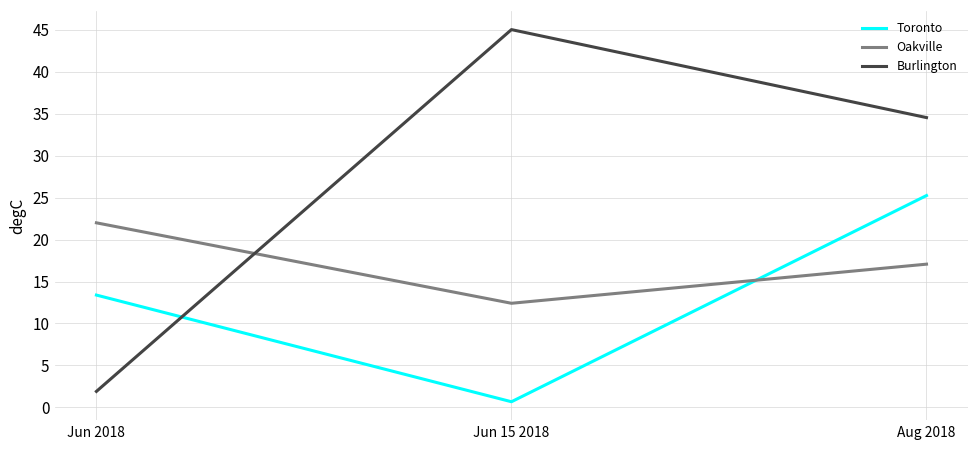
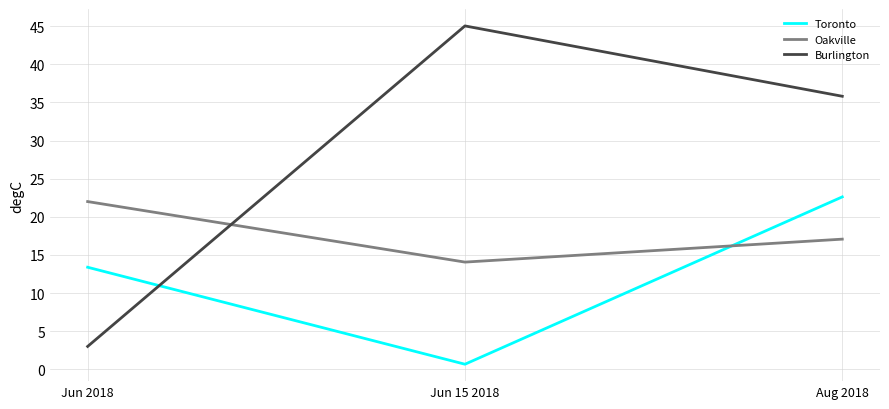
  {
    "Toronto": {
      "Jun 2018": 13,
      "Jun 15 2018": 1,
-     "Aug 2018": 25
+     "Aug 2018": 23
    },
    "Oakville": {
      "Jun 2018": 22,
-     "Jun 15 2018": 12,
+     "Jun 15 2018": 14,
      "Aug 2018": 17
    },
    "Burlington": {
-     "Jun 2018": 2,
+     "Jun 2018": 3,
      "Jun 15 2018": 45,
-     "Aug 2018": 35
+     "Aug 2018": 36
    }
  }
